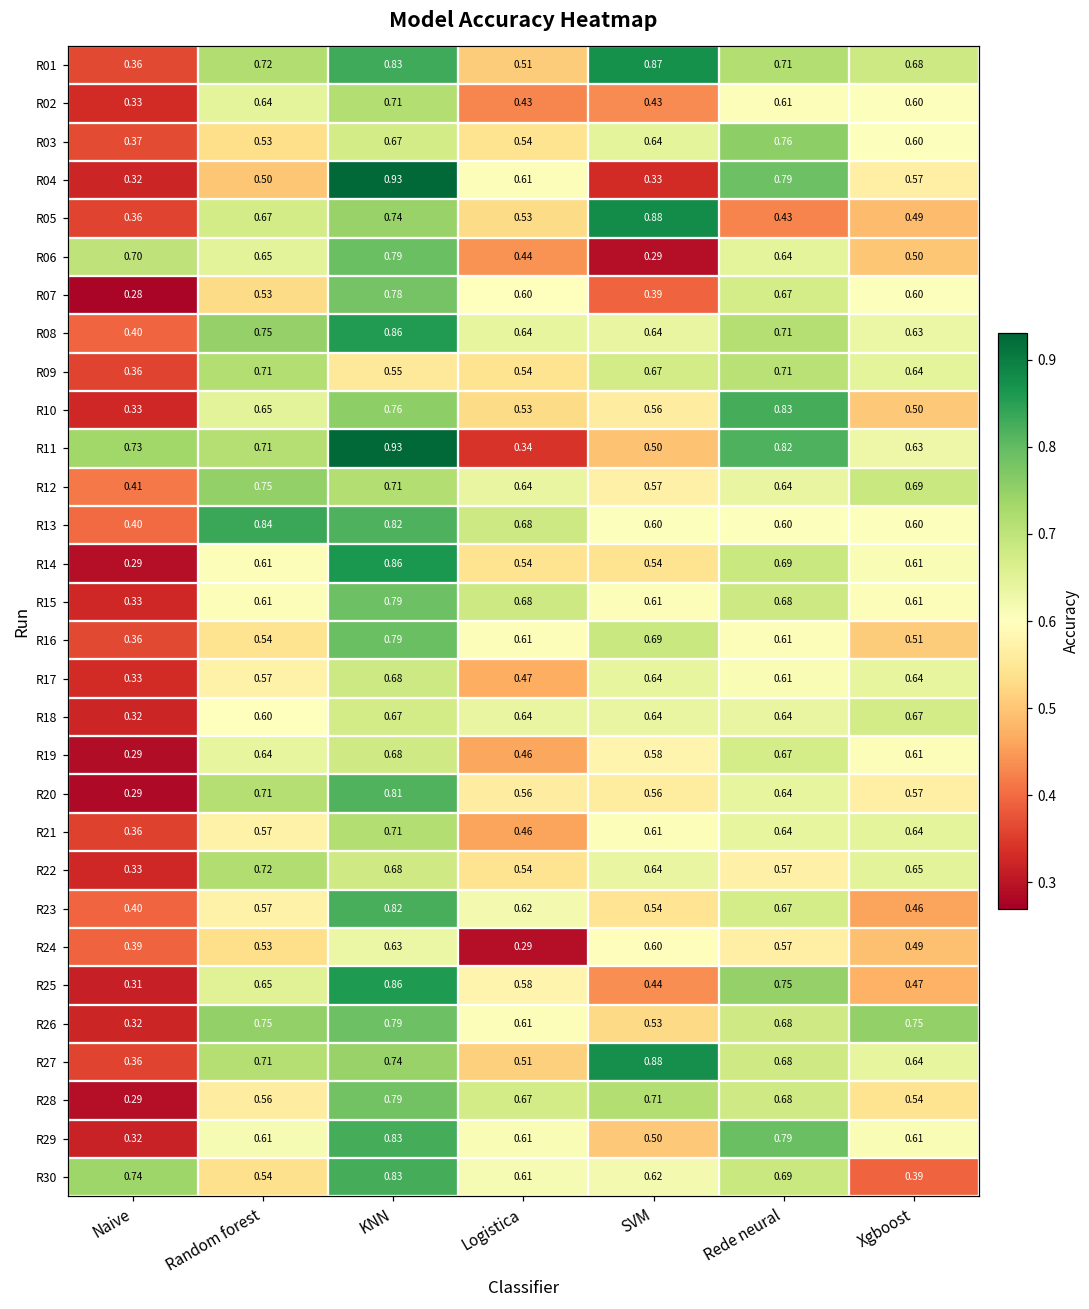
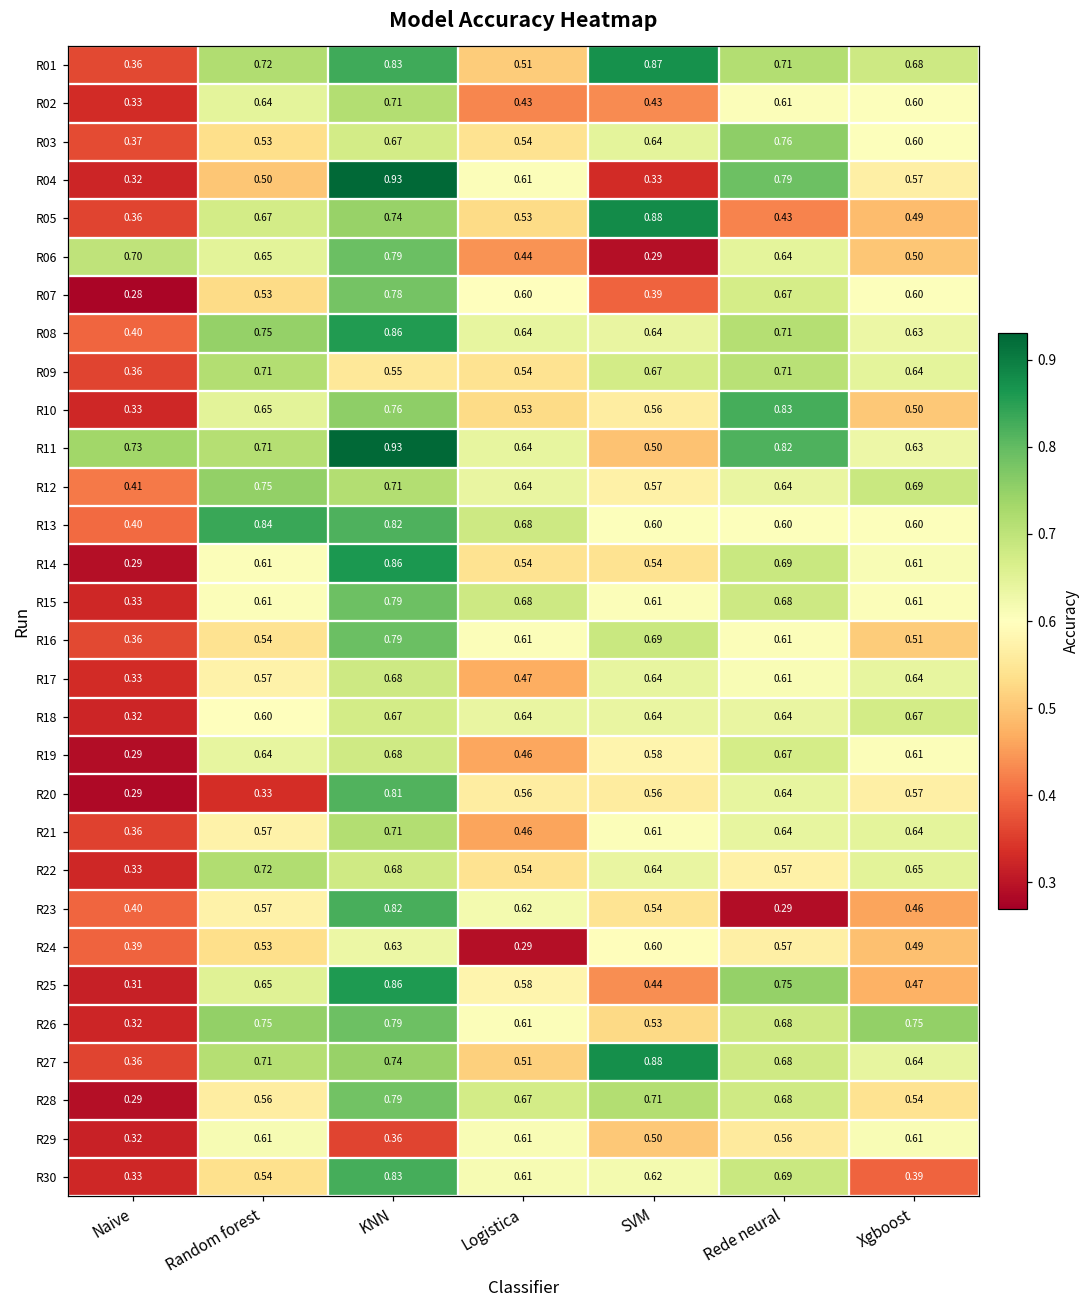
  {
    "R11": {
      "Naive": 0.73,
      "Random forest": 0.71,
      "KNN": 0.93,
-     "Logistica": 0.34,
+     "Logistica": 0.64,
      "SVM": 0.50,
      "Rede neural": 0.82,
      "Xgboost": 0.63
    },
    "R20": {
      "Naive": 0.29,
-     "Random forest": 0.71,
+     "Random forest": 0.33,
      "KNN": 0.81,
      "Logistica": 0.56,
      "SVM": 0.56,
      "Rede neural": 0.64,
      "Xgboost": 0.57
    },
    "R23": {
      "Naive": 0.40,
      "Random forest": 0.57,
      "KNN": 0.82,
      "Logistica": 0.62,
      "SVM": 0.54,
-     "Rede neural": 0.67,
+     "Rede neural": 0.29,
      "Xgboost": 0.46
    },
    "R29": {
      "Naive": 0.32,
      "Random forest": 0.61,
-     "KNN": 0.83,
+     "KNN": 0.36,
      "Logistica": 0.61,
      "SVM": 0.50,
-     "Rede neural": 0.79,
+     "Rede neural": 0.56,
      "Xgboost": 0.61
    },
    "R30": {
-     "Naive": 0.74,
+     "Naive": 0.33,
      "Random forest": 0.54,
      "KNN": 0.83,
      "Logistica": 0.61,
      "SVM": 0.62,
      "Rede neural": 0.69,
      "Xgboost": 0.39
    }
  }
